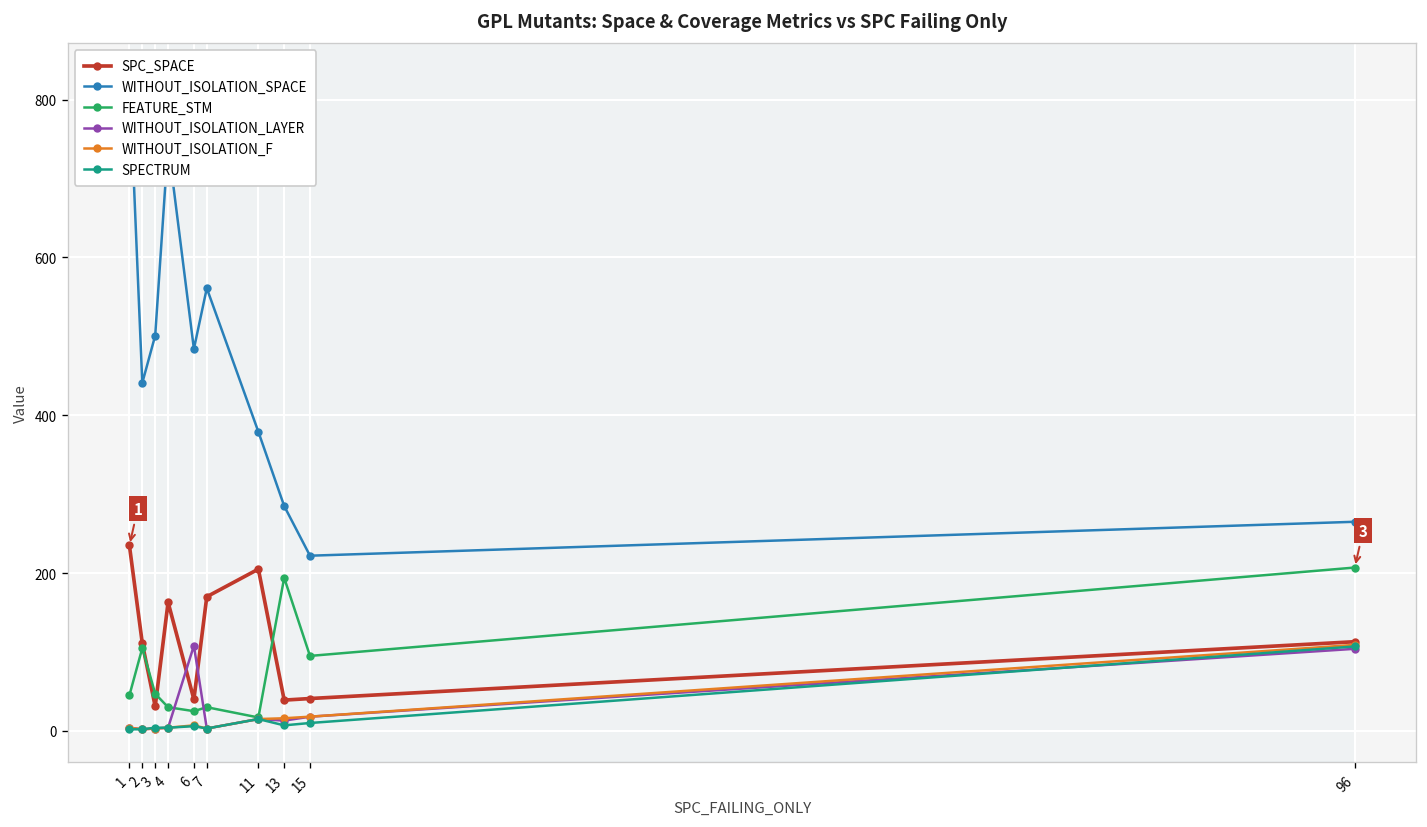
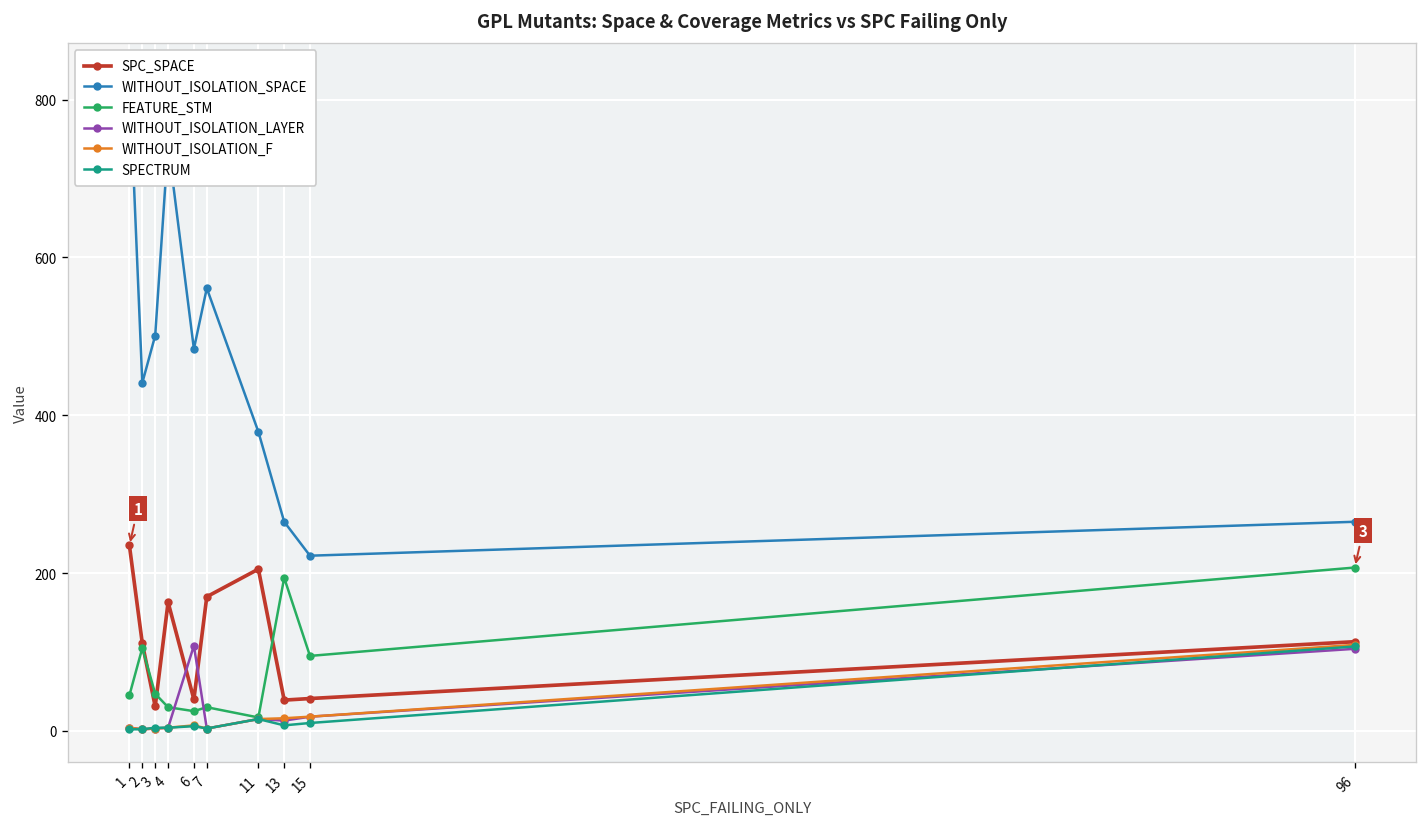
  {
    "SPC_SPACE": {
      "2": 110,
      "3": 30,
      "4": 160,
      "6": 40,
      "7": 170,
      "11": 210,
      "13": 40,
      "15": 40,
      "96": 110
    },
    "WITHOUT_ISOLATION_SPACE": {
      "2": 440,
      "3": 500,
      "6": 480,
      "7": 560,
      "11": 380,
-     "13": 290,
+     "13": 270,
      "15": 220
    },
    "WITHOUT_ISOLATION_LAYER": {
      "6": 110
    }
  }
